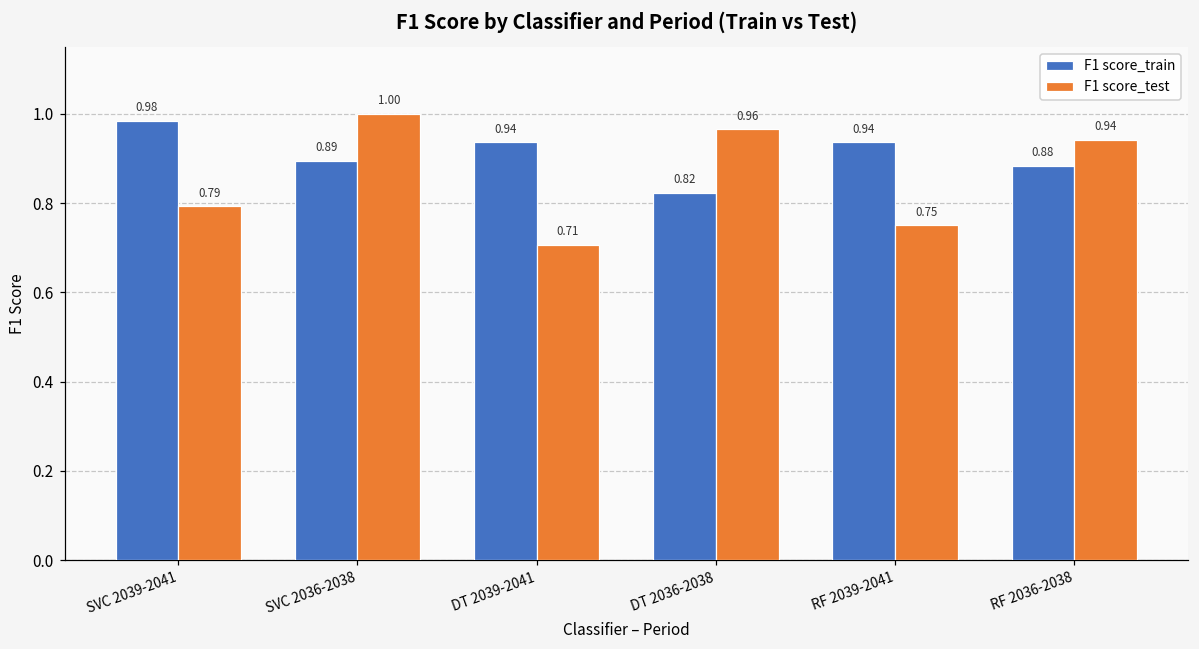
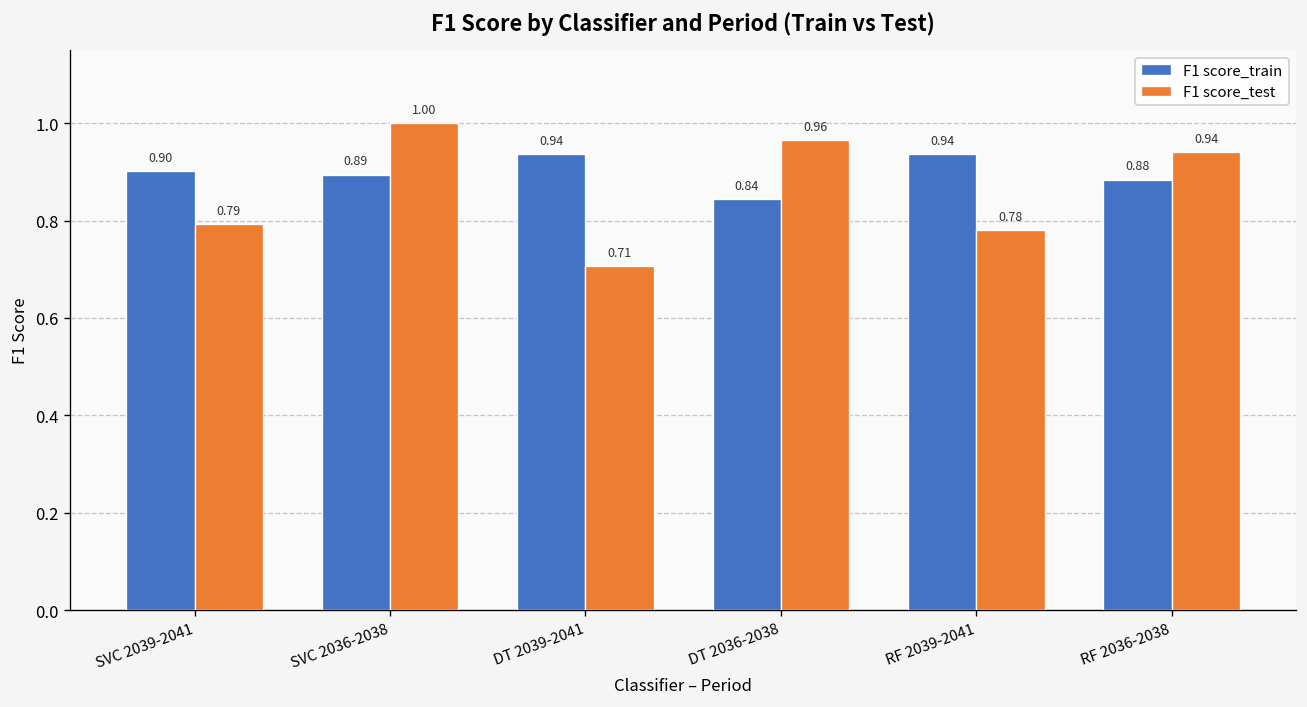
  {
    "F1 score_train": {
-     "SVC 2039-2041": 0.98,
+     "SVC 2039-2041": 0.90,
      "SVC 2036-2038": 0.89,
      "DT 2039-2041": 0.94,
-     "DT 2036-2038": 0.82,
+     "DT 2036-2038": 0.84,
      "RF 2039-2041": 0.94,
      "RF 2036-2038": 0.88
    },
    "F1 score_test": {
      "SVC 2039-2041": 0.79,
      "SVC 2036-2038": 1.00,
      "DT 2039-2041": 0.71,
      "DT 2036-2038": 0.96,
-     "RF 2039-2041": 0.75,
+     "RF 2039-2041": 0.78,
      "RF 2036-2038": 0.94
    }
  }
